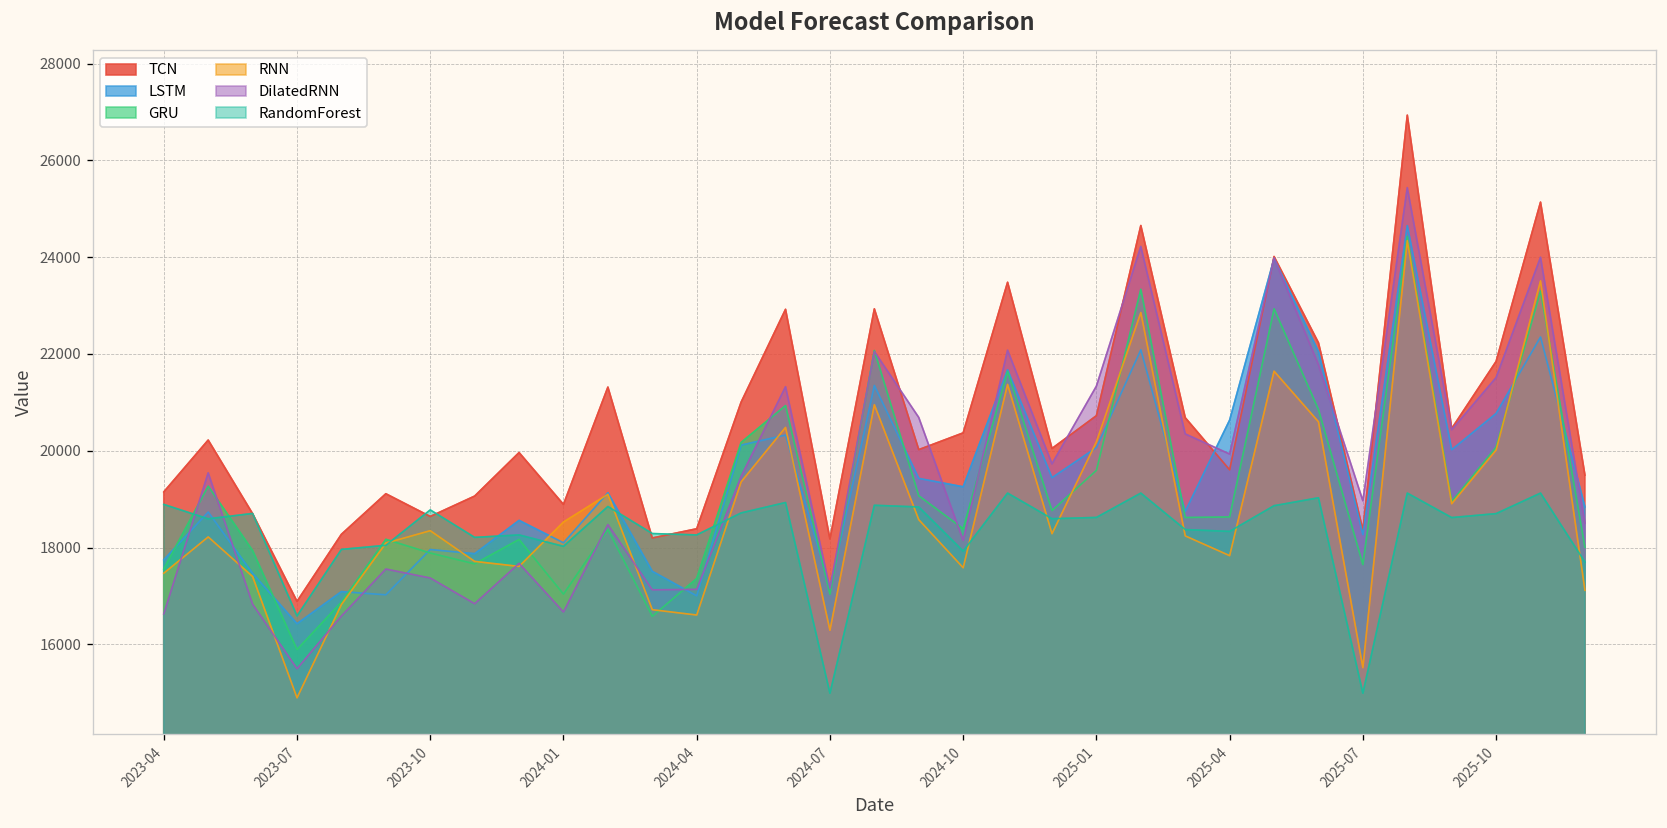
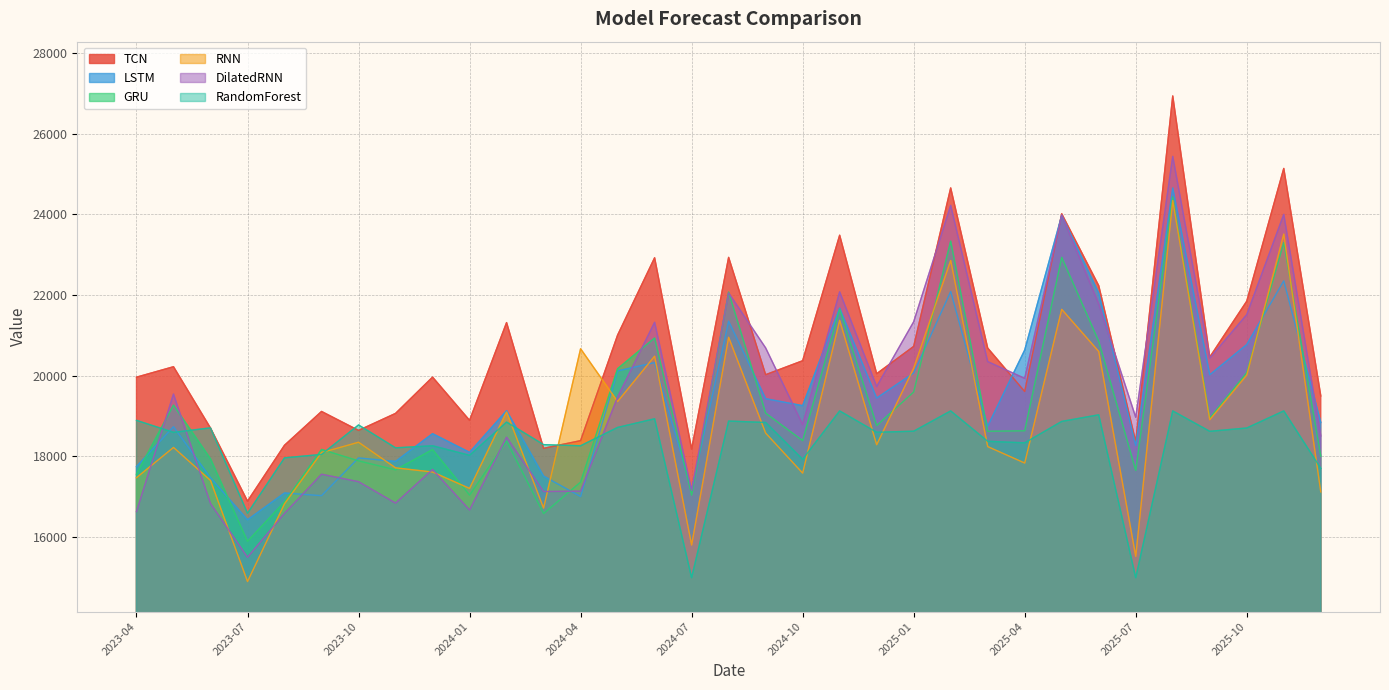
  {
    "TCN": {
-     "2023-04": 19100,
+     "2023-04": 20000,
      "2023-07": 16900,
      "2023-10": 18600,
      "2024-01": 18900,
      "2024-04": 18400,
      "2024-07": 18200,
      "2024-10": 20400,
      "2025-01": 20700,
      "2025-04": 19600,
      "2025-07": 18400,
      "2025-10": 21800
    },
    "LSTM": {
      "2023-04": 17700,
      "2023-07": 16400,
      "2023-10": 18000,
      "2024-01": 18100,
      "2024-04": 17000,
      "2024-10": 19300,
      "2025-01": 20100,
      "2025-04": 20600,
      "2025-07": 18300,
      "2025-10": 20800
    },
    "RNN": {
      "2023-04": 17500,
      "2023-07": 14900,
      "2023-10": 18300,
-     "2024-01": 18500,
-     "2024-04": 16600,
-     "2024-07": 16300,
+     "2024-01": 17200,
+     "2024-04": 20700,
+     "2024-07": 15800,
      "2024-10": 17600,
      "2025-01": 20200,
      "2025-04": 17800,
      "2025-07": 15500
    },
    "DilatedRNN": {
      "2023-04": 16600,
      "2023-07": 15500,
      "2023-10": 17400,
      "2024-01": 16700,
      "2024-04": 17100,
-     "2024-10": 18100,
+     "2024-10": 18800,
      "2025-01": 21300,
      "2025-04": 19900,
      "2025-07": 19000,
      "2025-10": 21500
    }
  }
